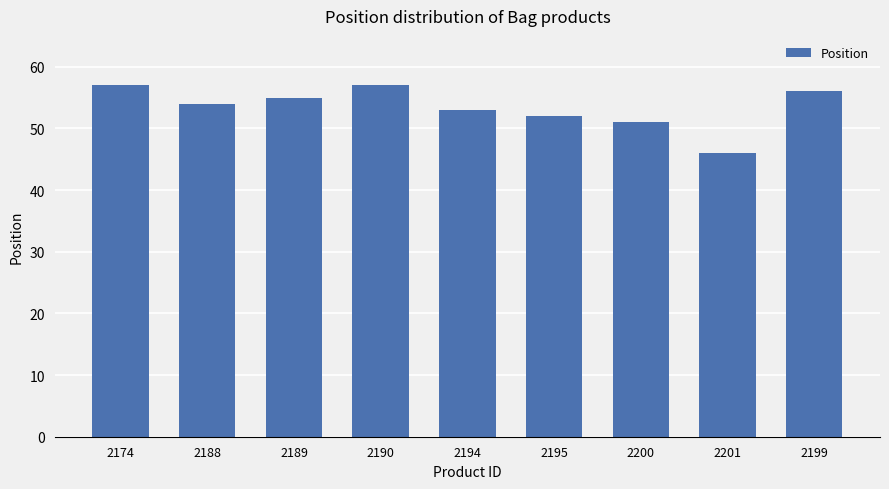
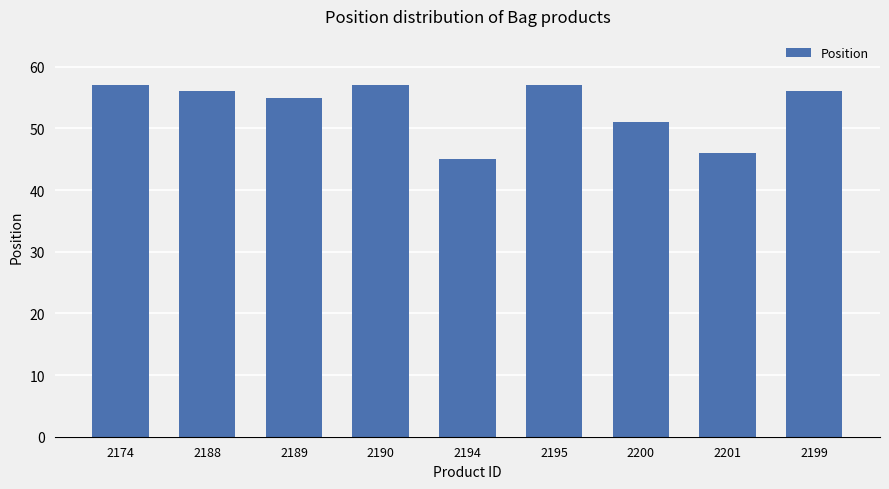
  {
    "2174": 57,
-   "2188": 54,
+   "2188": 56,
    "2189": 55,
    "2190": 57,
-   "2194": 53,
-   "2195": 52,
+   "2194": 45,
+   "2195": 57,
    "2200": 51,
    "2201": 46,
    "2199": 56
  }
